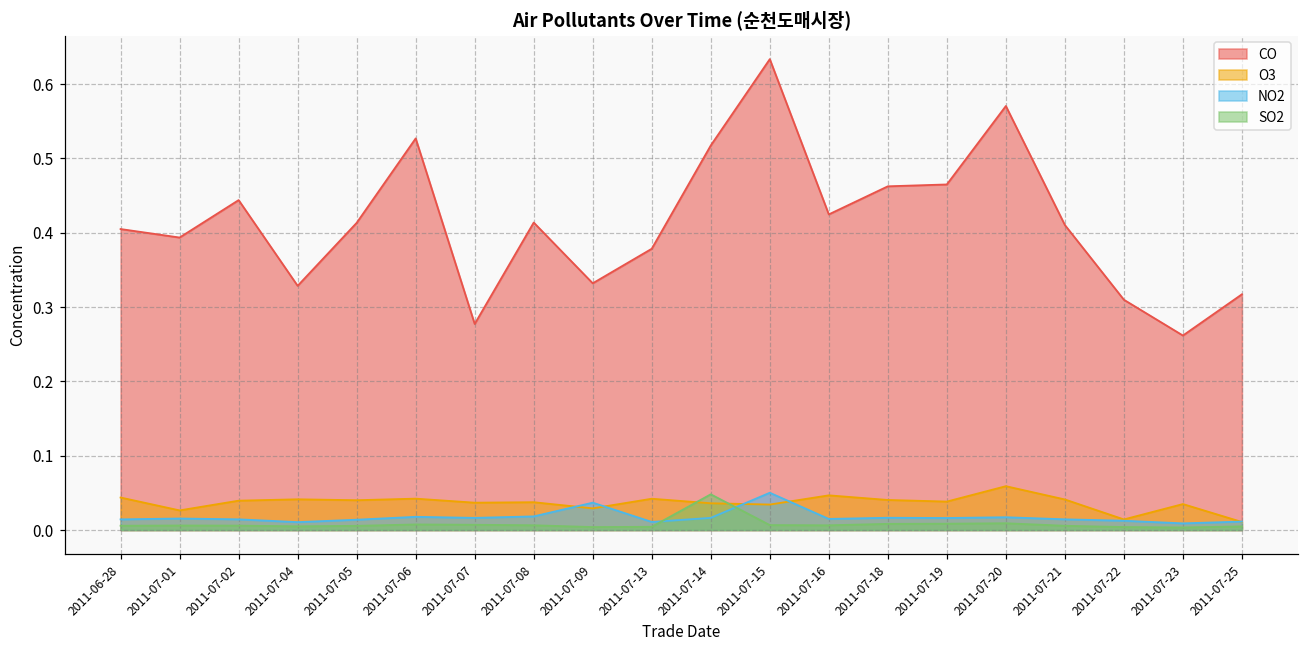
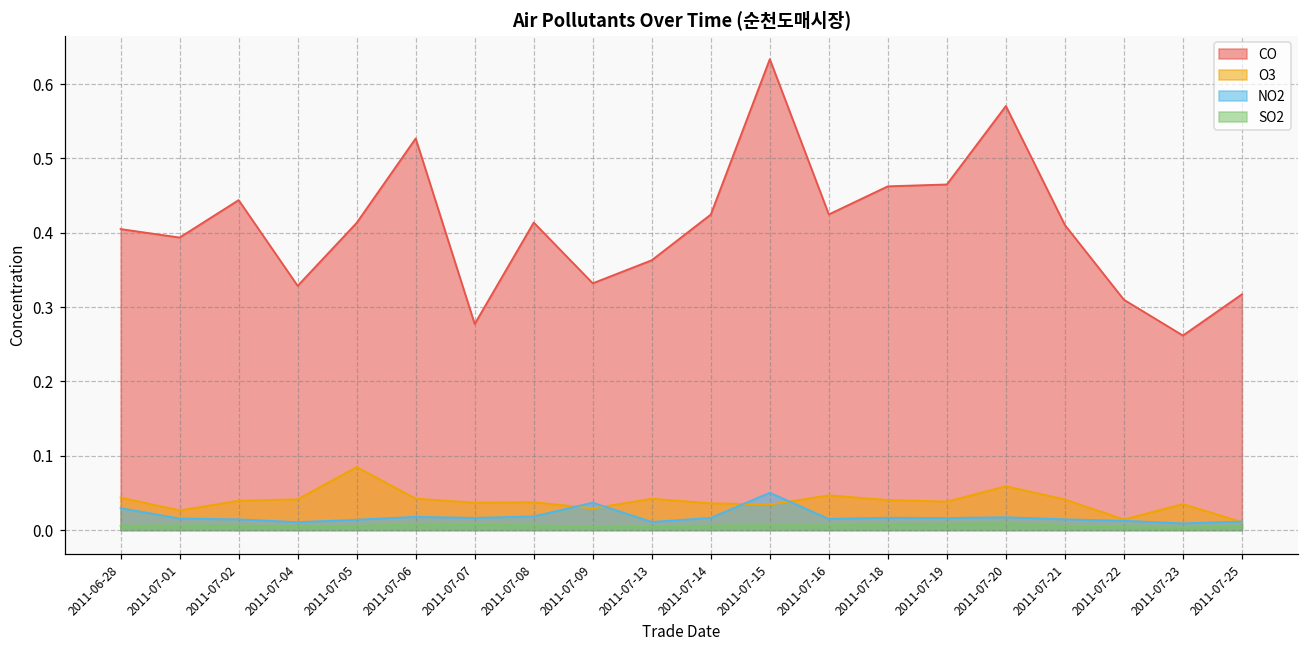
  {
    "CO": {
      "2011-06-28": 0.41,
      "2011-07-01": 0.39,
      "2011-07-02": 0.44,
      "2011-07-04": 0.33,
      "2011-07-05": 0.41,
      "2011-07-06": 0.53,
      "2011-07-07": 0.28,
      "2011-07-08": 0.41,
      "2011-07-09": 0.33,
-     "2011-07-13": 0.38,
-     "2011-07-14": 0.52,
+     "2011-07-13": 0.36,
+     "2011-07-14": 0.42,
      "2011-07-15": 0.63,
      "2011-07-16": 0.42,
      "2011-07-18": 0.46,
      "2011-07-19": 0.47,
      "2011-07-20": 0.57,
      "2011-07-21": 0.41,
      "2011-07-22": 0.31,
      "2011-07-23": 0.26,
      "2011-07-25": 0.32
    },
    "O3": {
      "2011-06-28": 0.04,
      "2011-07-01": 0.03,
      "2011-07-02": 0.04,
      "2011-07-04": 0.04,
-     "2011-07-05": 0.04,
+     "2011-07-05": 0.08,
      "2011-07-06": 0.04,
      "2011-07-07": 0.04,
      "2011-07-08": 0.04,
      "2011-07-09": 0.03,
      "2011-07-13": 0.04,
      "2011-07-14": 0.04,
      "2011-07-15": 0.03,
      "2011-07-16": 0.05,
      "2011-07-18": 0.04,
      "2011-07-19": 0.04,
      "2011-07-20": 0.06,
      "2011-07-21": 0.04,
      "2011-07-23": 0.03
    },
    "NO2": {
-     "2011-06-28": 0.01,
+     "2011-06-28": 0.03,
      "2011-07-01": 0.02,
      "2011-07-02": 0.01,
      "2011-07-04": 0.01,
      "2011-07-05": 0.01,
      "2011-07-06": 0.02,
      "2011-07-07": 0.02,
      "2011-07-08": 0.02,
      "2011-07-09": 0.04,
      "2011-07-13": 0.01,
      "2011-07-14": 0.02,
      "2011-07-15": 0.05,
      "2011-07-16": 0.01,
      "2011-07-18": 0.02,
      "2011-07-19": 0.02,
      "2011-07-20": 0.02,
      "2011-07-21": 0.01,
      "2011-07-23": 0.01
    },
    "SO2": {
      "2011-06-28": 0.01,
      "2011-07-01": 0.01,
      "2011-07-02": 0.01,
      "2011-07-04": 0.00,
      "2011-07-05": 0.01,
      "2011-07-06": 0.01,
      "2011-07-07": 0.01,
      "2011-07-08": 0.01,
      "2011-07-09": 0.00,
      "2011-07-13": 0.00,
-     "2011-07-14": 0.05,
+     "2011-07-14": 0.01,
      "2011-07-15": 0.01,
      "2011-07-16": 0.01,
      "2011-07-18": 0.01,
      "2011-07-19": 0.01,
      "2011-07-20": 0.01,
      "2011-07-21": 0.01,
      "2011-07-22": 0.00,
      "2011-07-23": 0.00,
      "2011-07-25": 0.00
    }
  }
